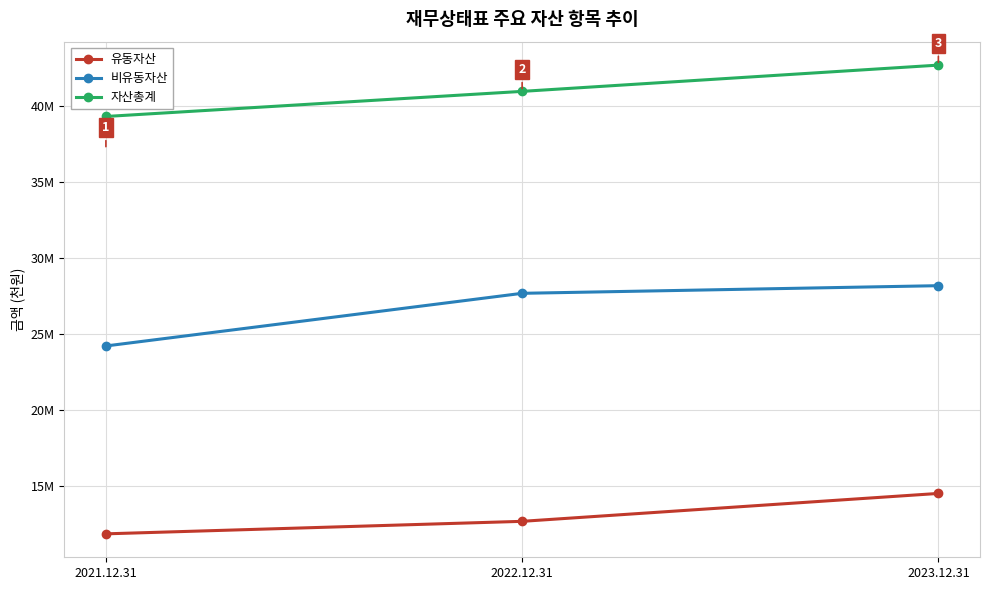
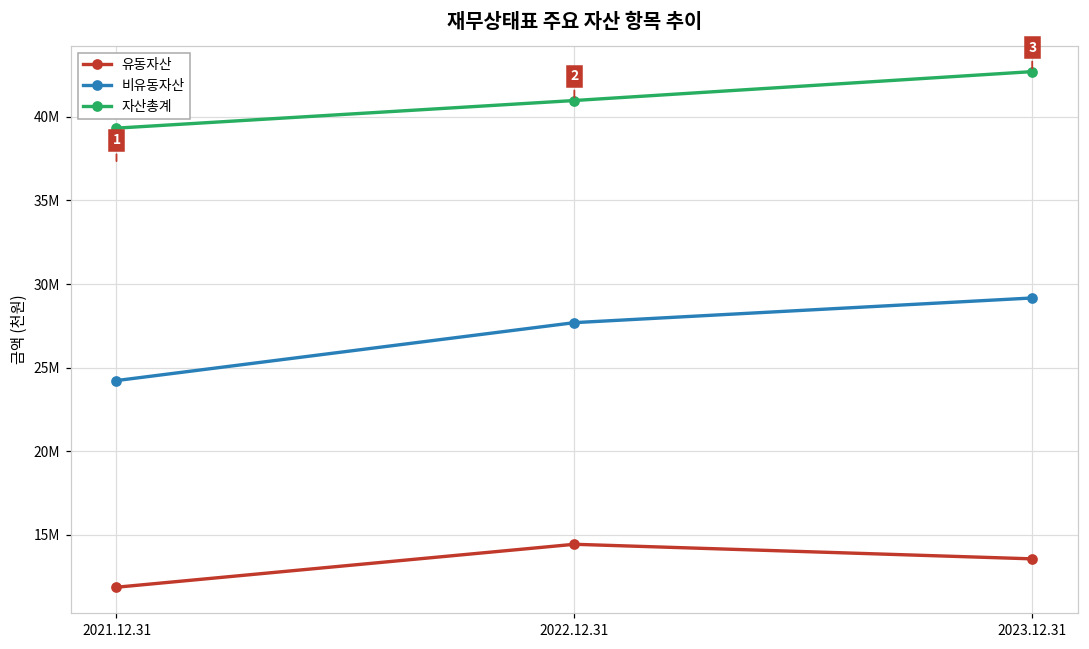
  {
    "유동자산": {
      "2021.12.31": 11900000,
-     "2022.12.31": 12700000,
-     "2023.12.31": 14500000
+     "2022.12.31": 14400000,
+     "2023.12.31": 13600000
    },
    "비유동자산": {
      "2021.12.31": 24200000,
      "2022.12.31": 27700000,
-     "2023.12.31": 28200000
+     "2023.12.31": 29200000
    }
  }
